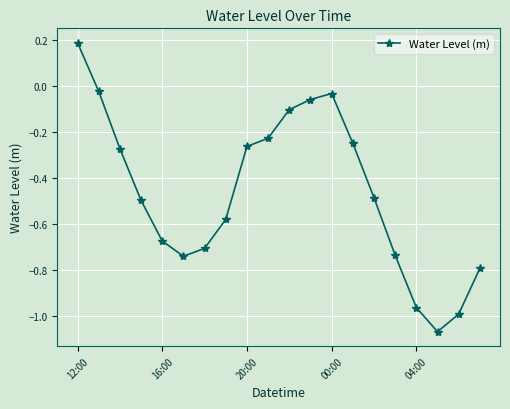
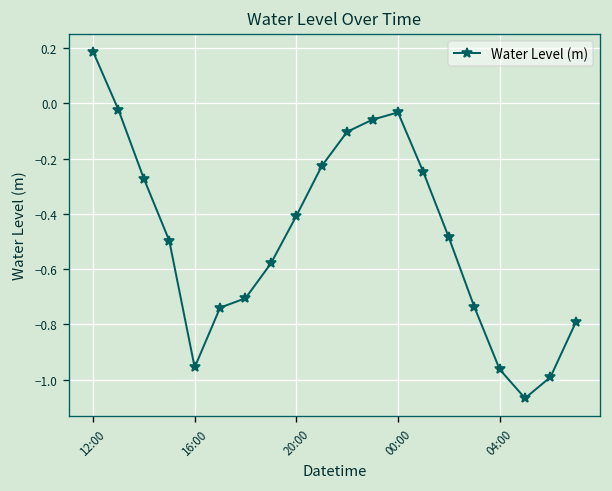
  {
    "12:00": 0.19,
-   "16:00": -0.67,
-   "20:00": -0.26,
+   "16:00": -0.96,
+   "20:00": -0.41,
    "00:00": -0.03,
    "04:00": -0.96
  }
